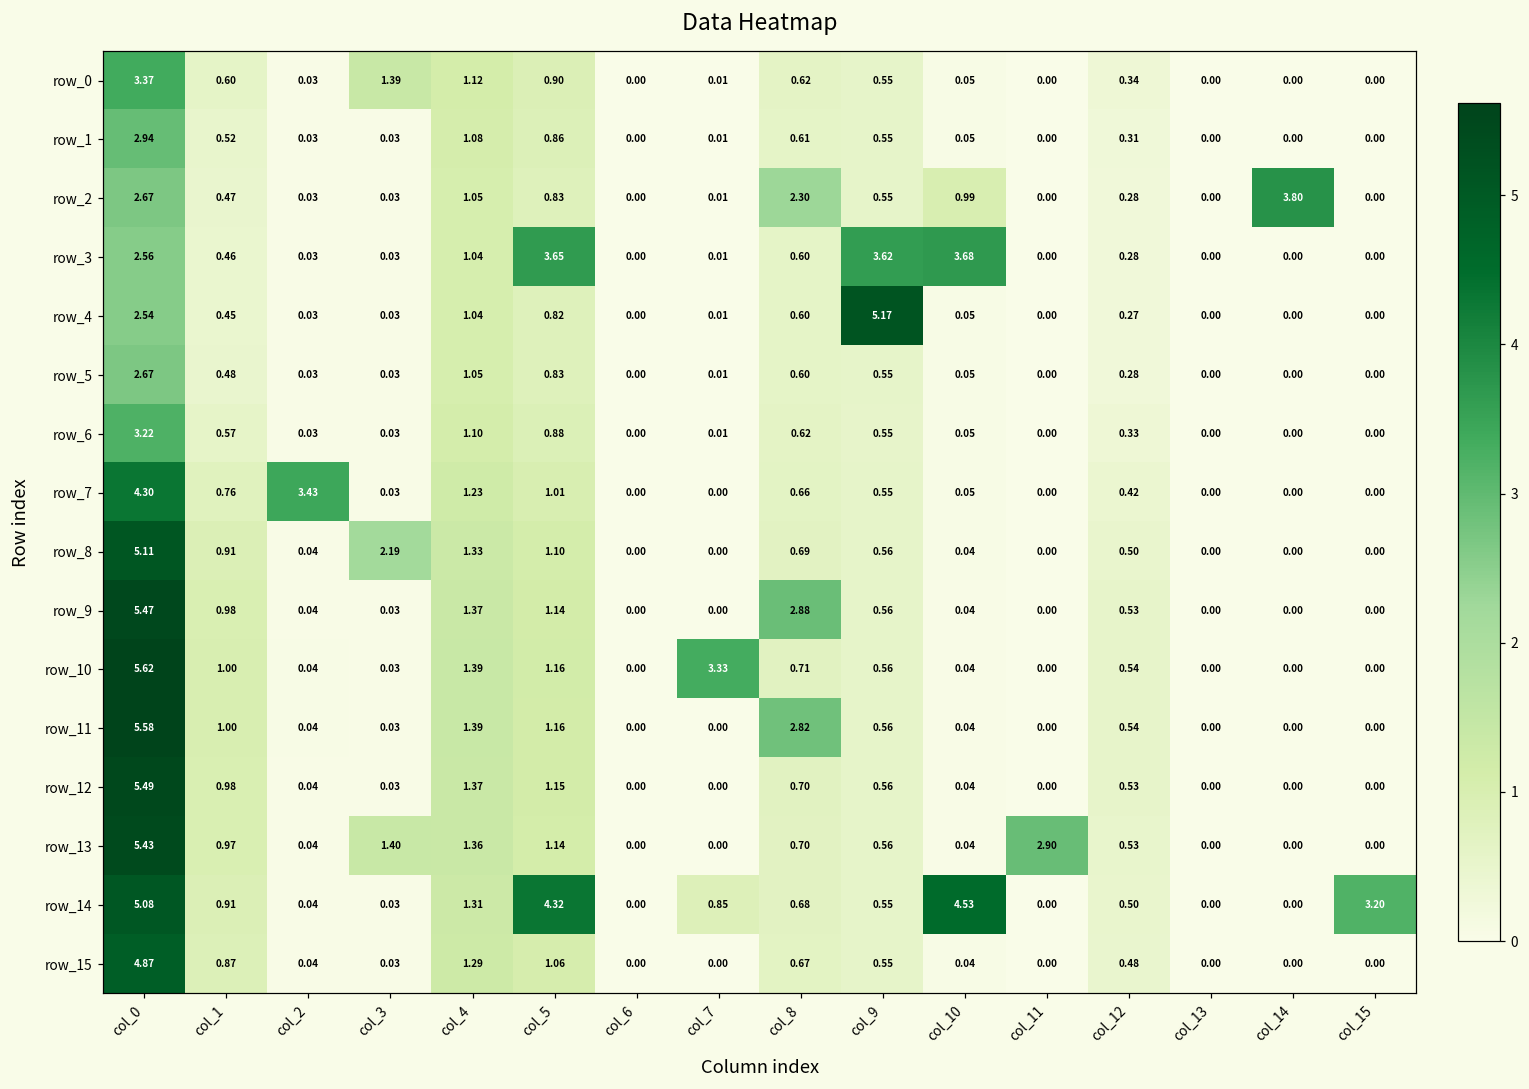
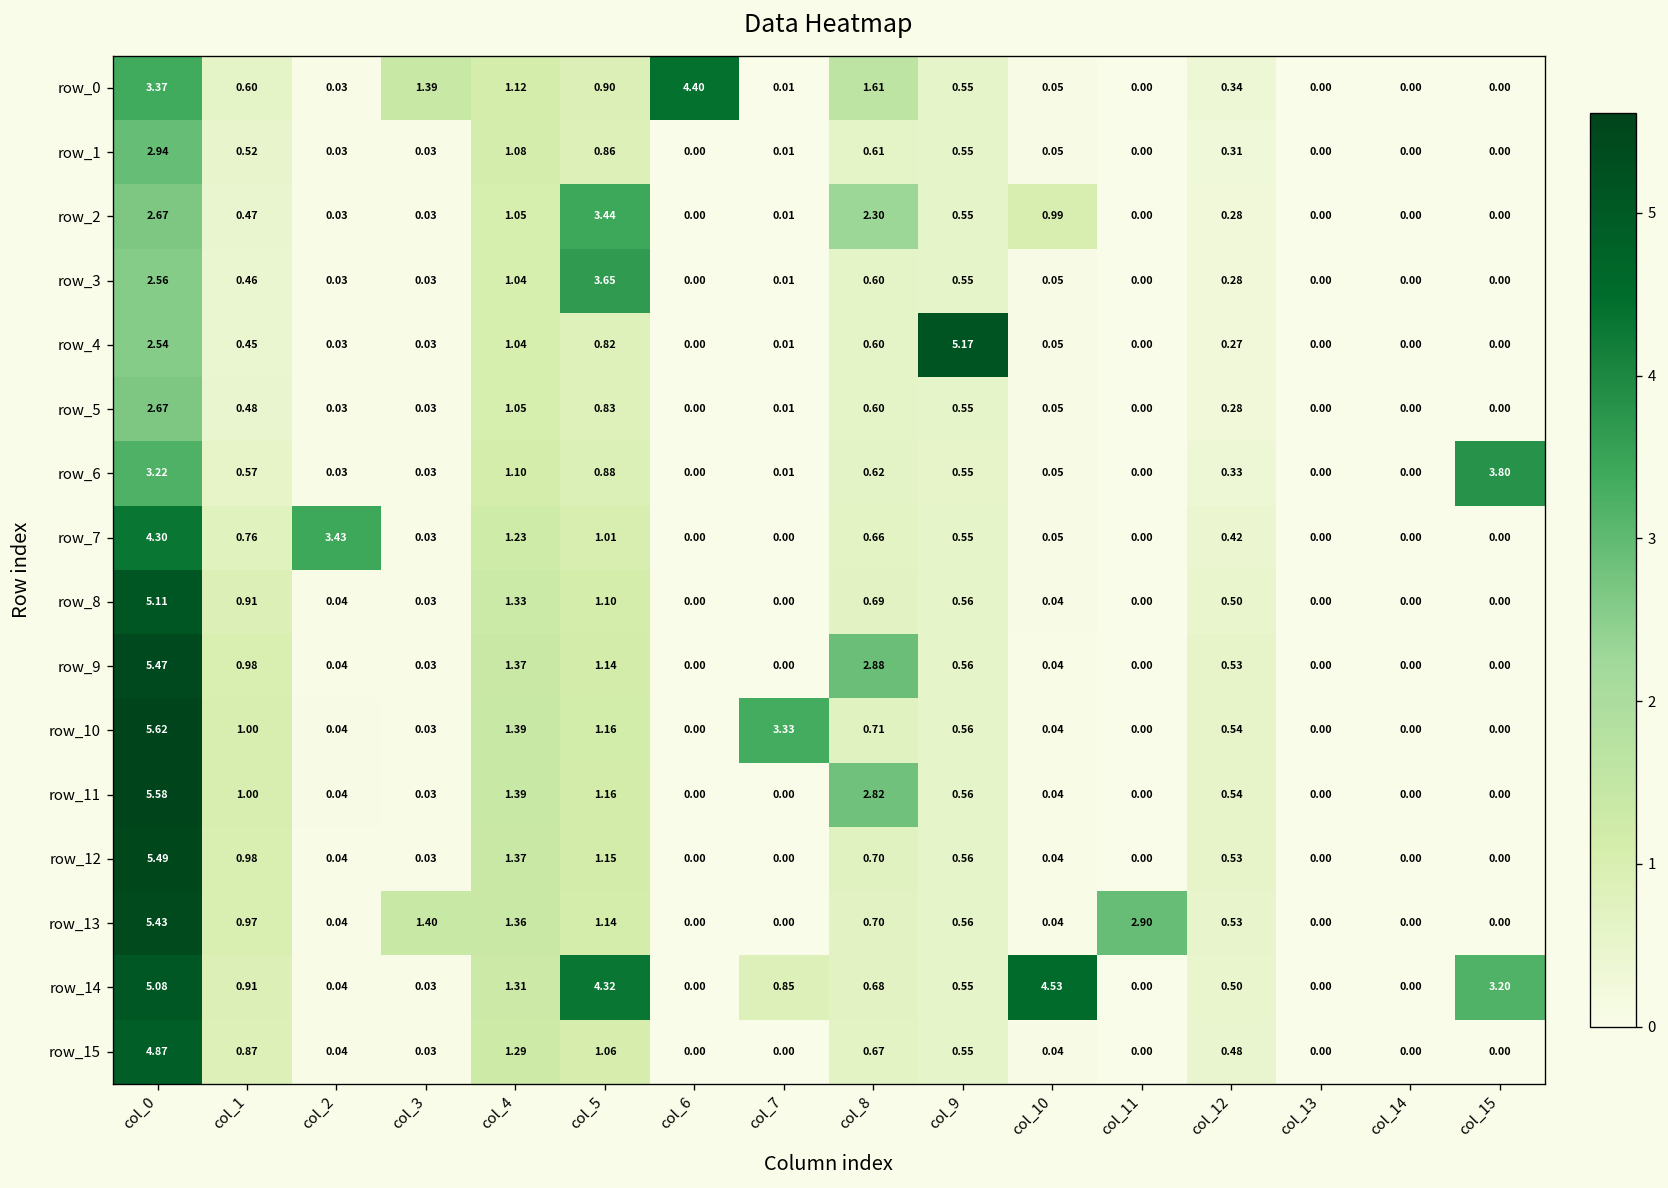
  {
    "row_0": {
      "col_0": 3.37,
      "col_1": 0.60,
      "col_2": 0.03,
      "col_3": 1.39,
      "col_4": 1.12,
      "col_5": 0.90,
-     "col_6": 0.00,
+     "col_6": 4.40,
      "col_7": 0.01,
-     "col_8": 0.62,
+     "col_8": 1.61,
      "col_9": 0.55,
      "col_10": 0.05,
      "col_11": 0.00,
      "col_12": 0.34,
      "col_13": 0.00,
      "col_14": 0.00,
      "col_15": 0.00
    },
    "row_2": {
      "col_0": 2.67,
      "col_1": 0.47,
      "col_2": 0.03,
      "col_3": 0.03,
      "col_4": 1.05,
-     "col_5": 0.83,
+     "col_5": 3.44,
      "col_6": 0.00,
      "col_7": 0.01,
      "col_8": 2.30,
      "col_9": 0.55,
      "col_10": 0.99,
      "col_11": 0.00,
      "col_12": 0.28,
      "col_13": 0.00,
-     "col_14": 3.80,
+     "col_14": 0.00,
      "col_15": 0.00
    },
    "row_3": {
      "col_0": 2.56,
      "col_1": 0.46,
      "col_2": 0.03,
      "col_3": 0.03,
      "col_4": 1.04,
      "col_5": 3.65,
      "col_6": 0.00,
      "col_7": 0.01,
      "col_8": 0.60,
-     "col_9": 3.62,
-     "col_10": 3.68,
+     "col_9": 0.55,
+     "col_10": 0.05,
      "col_11": 0.00,
      "col_12": 0.28,
      "col_13": 0.00,
      "col_14": 0.00,
      "col_15": 0.00
    },
    "row_6": {
      "col_0": 3.22,
      "col_1": 0.57,
      "col_2": 0.03,
      "col_3": 0.03,
      "col_4": 1.10,
      "col_5": 0.88,
      "col_6": 0.00,
      "col_7": 0.01,
      "col_8": 0.62,
      "col_9": 0.55,
      "col_10": 0.05,
      "col_11": 0.00,
      "col_12": 0.33,
      "col_13": 0.00,
      "col_14": 0.00,
-     "col_15": 0.00
+     "col_15": 3.80
    },
    "row_8": {
      "col_0": 5.11,
      "col_1": 0.91,
      "col_2": 0.04,
-     "col_3": 2.19,
+     "col_3": 0.03,
      "col_4": 1.33,
      "col_5": 1.10,
      "col_6": 0.00,
      "col_7": 0.00,
      "col_8": 0.69,
      "col_9": 0.56,
      "col_10": 0.04,
      "col_11": 0.00,
      "col_12": 0.50,
      "col_13": 0.00,
      "col_14": 0.00,
      "col_15": 0.00
    }
  }
